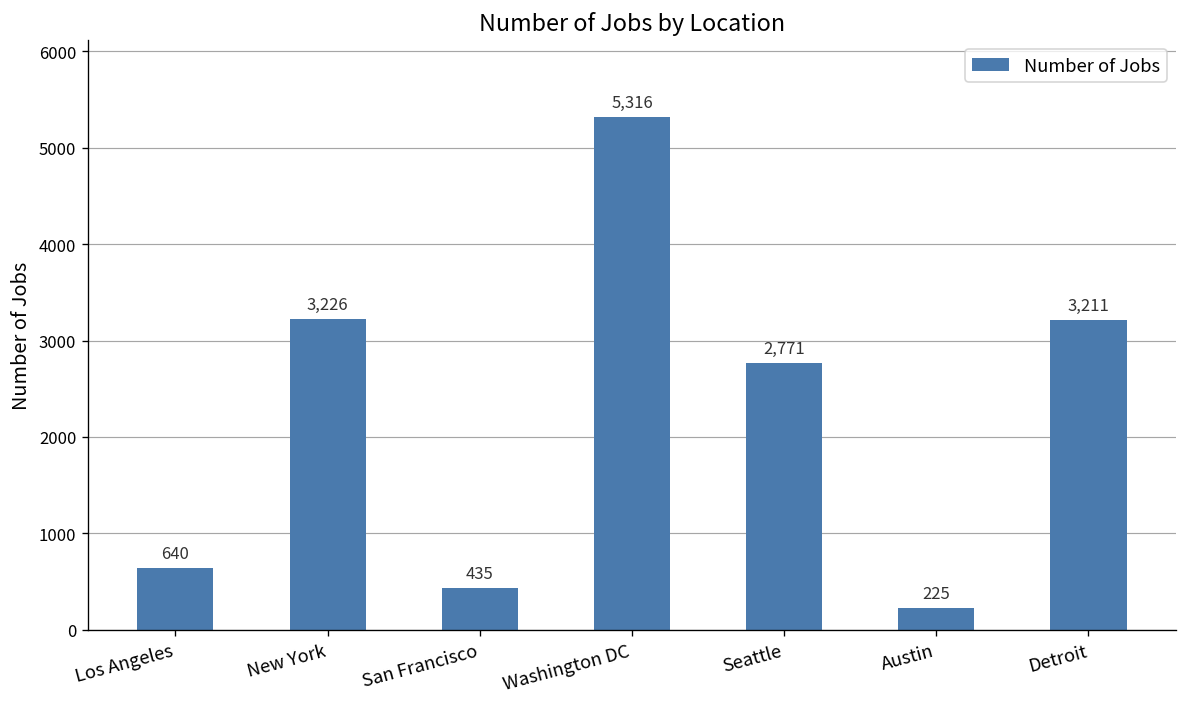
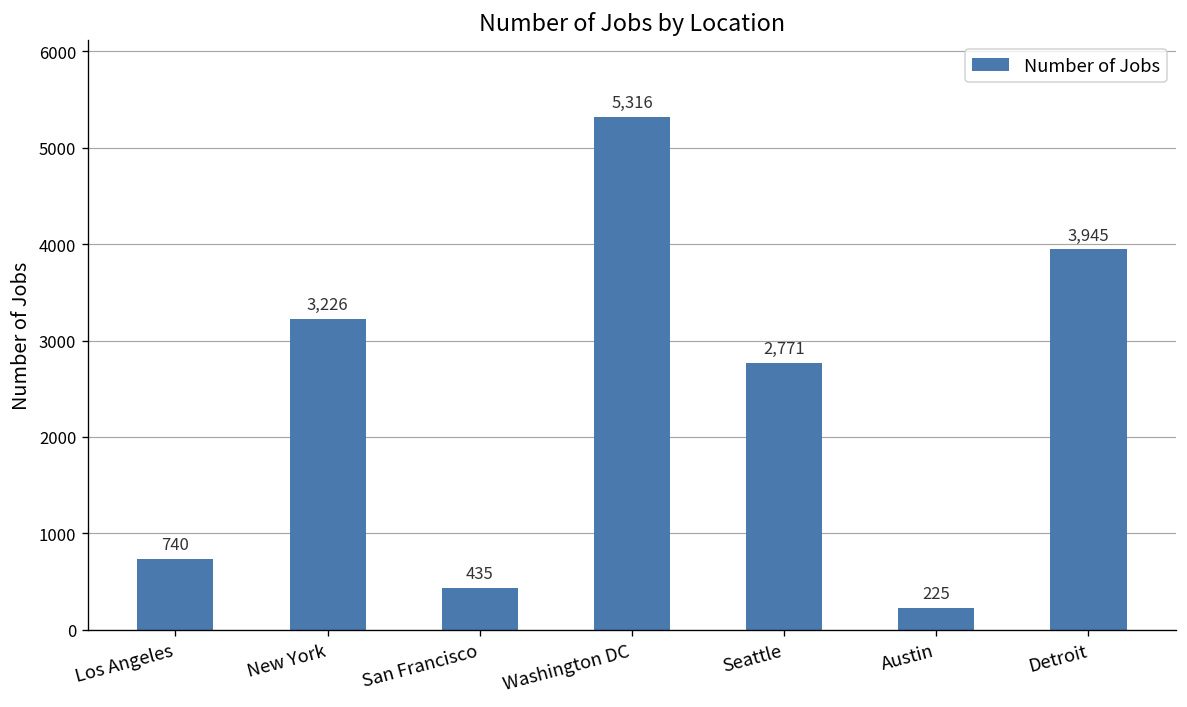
  {
-   "Los Angeles": "640",
+   "Los Angeles": "740",
    "New York": "3,226",
    "San Francisco": "435",
    "Washington DC": "5,316",
    "Seattle": "2,771",
    "Austin": "225",
-   "Detroit": "3,211"
+   "Detroit": "3,945"
  }
